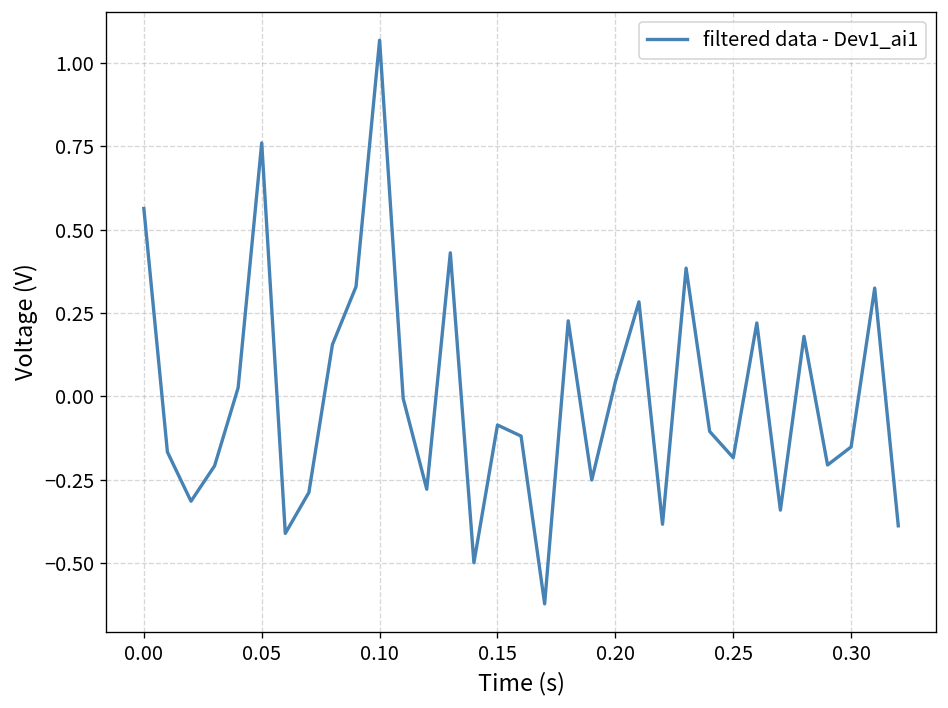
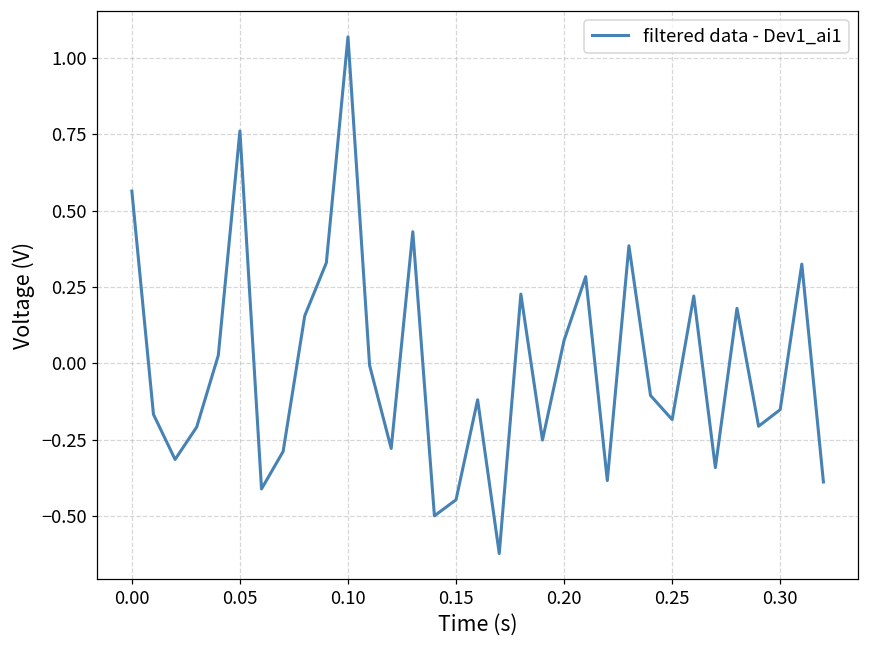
  {
    "0.00": 0.56,
    "0.05": 0.76,
    "0.10": 1.07,
-   "0.15": -0.09,
-   "0.20": 0.04,
+   "0.15": -0.45,
+   "0.20": 0.08,
    "0.25": -0.18,
    "0.30": -0.15
  }
